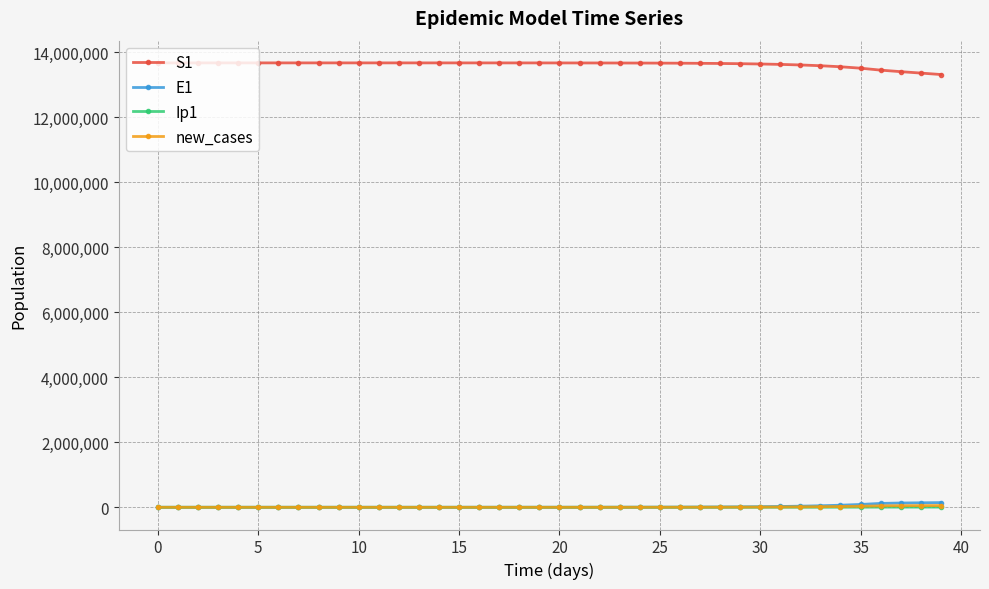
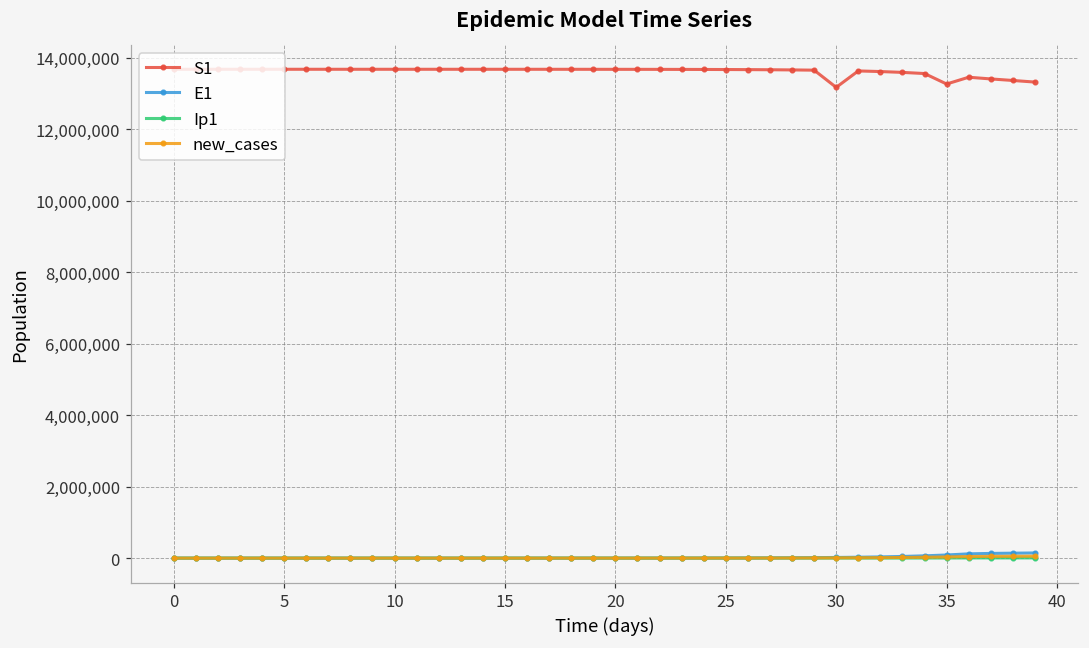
  {
    "S1": {
      "10": "13,700,000",
      "15": "13,700,000",
      "20": "13,700,000",
      "25": "13,700,000",
-     "30": "13,600,000",
-     "35": "13,500,000"
+     "30": "13,200,000",
+     "35": "13,300,000"
    }
  }
